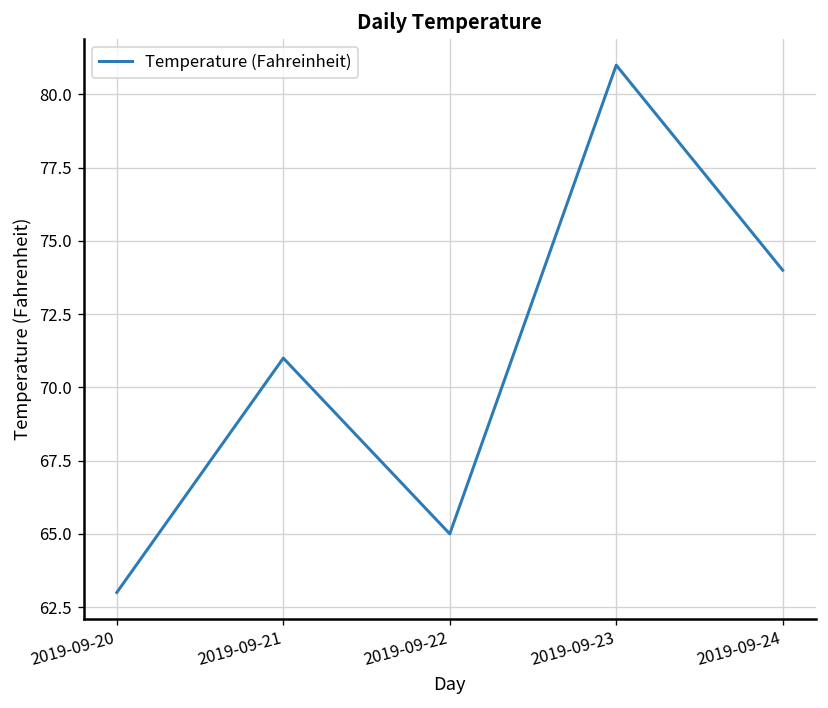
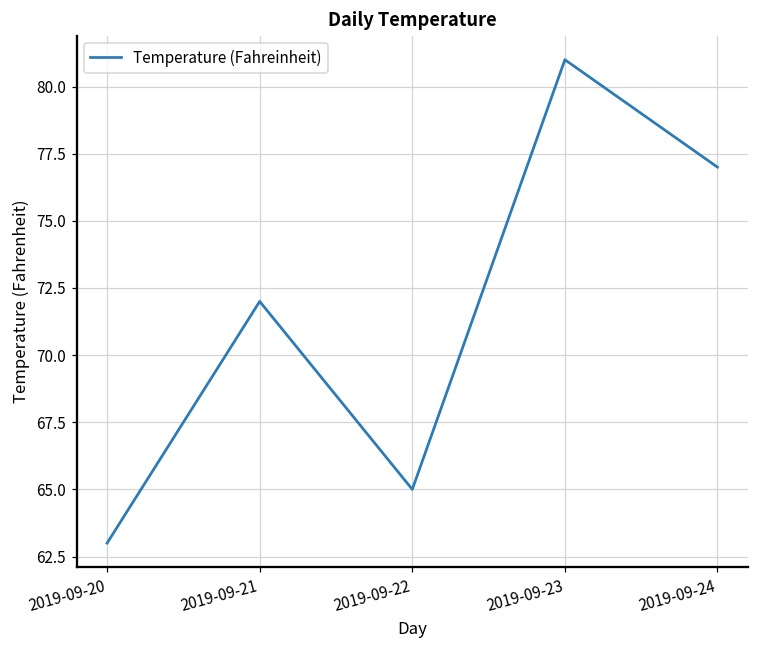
  {
    "2019-09-20": 63,
-   "2019-09-21": 71,
+   "2019-09-21": 72,
    "2019-09-22": 65,
    "2019-09-23": 81,
-   "2019-09-24": 74
+   "2019-09-24": 77
  }
